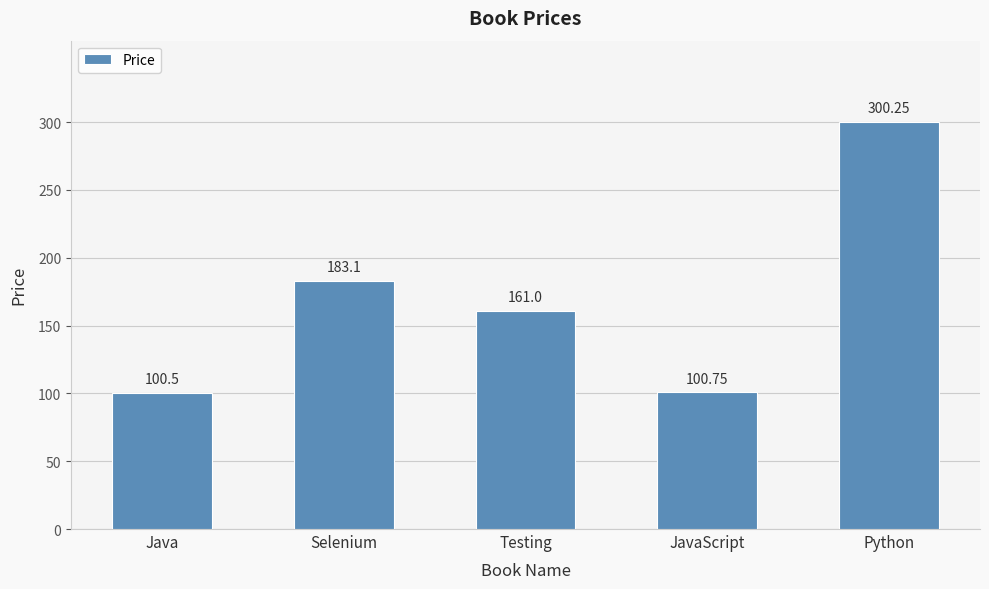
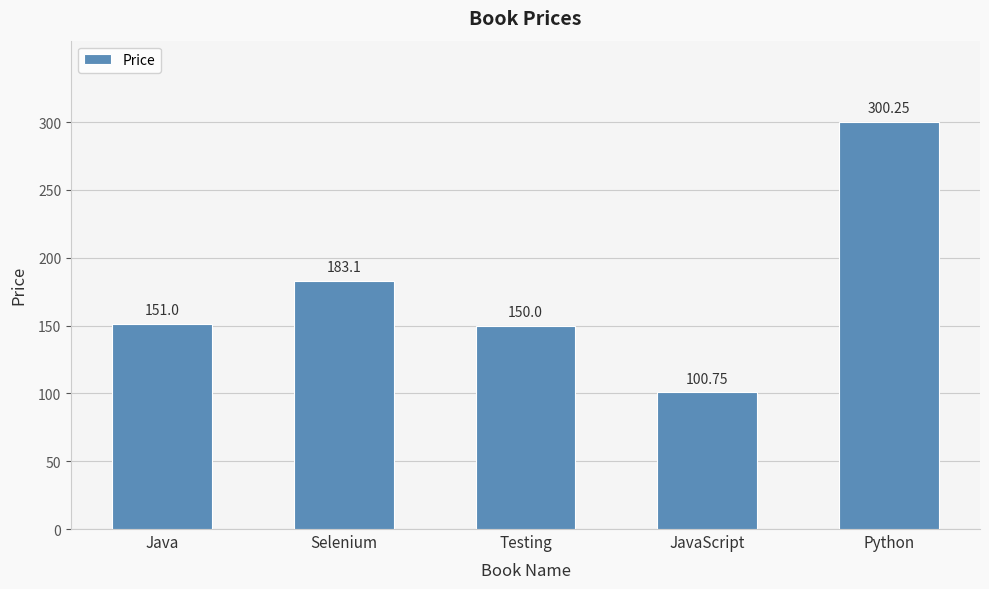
  {
-   "Java": 100.5,
+   "Java": 151.0,
    "Selenium": 183.1,
-   "Testing": 161.0,
+   "Testing": 150.0,
    "JavaScript": 100.75,
    "Python": 300.25
  }
